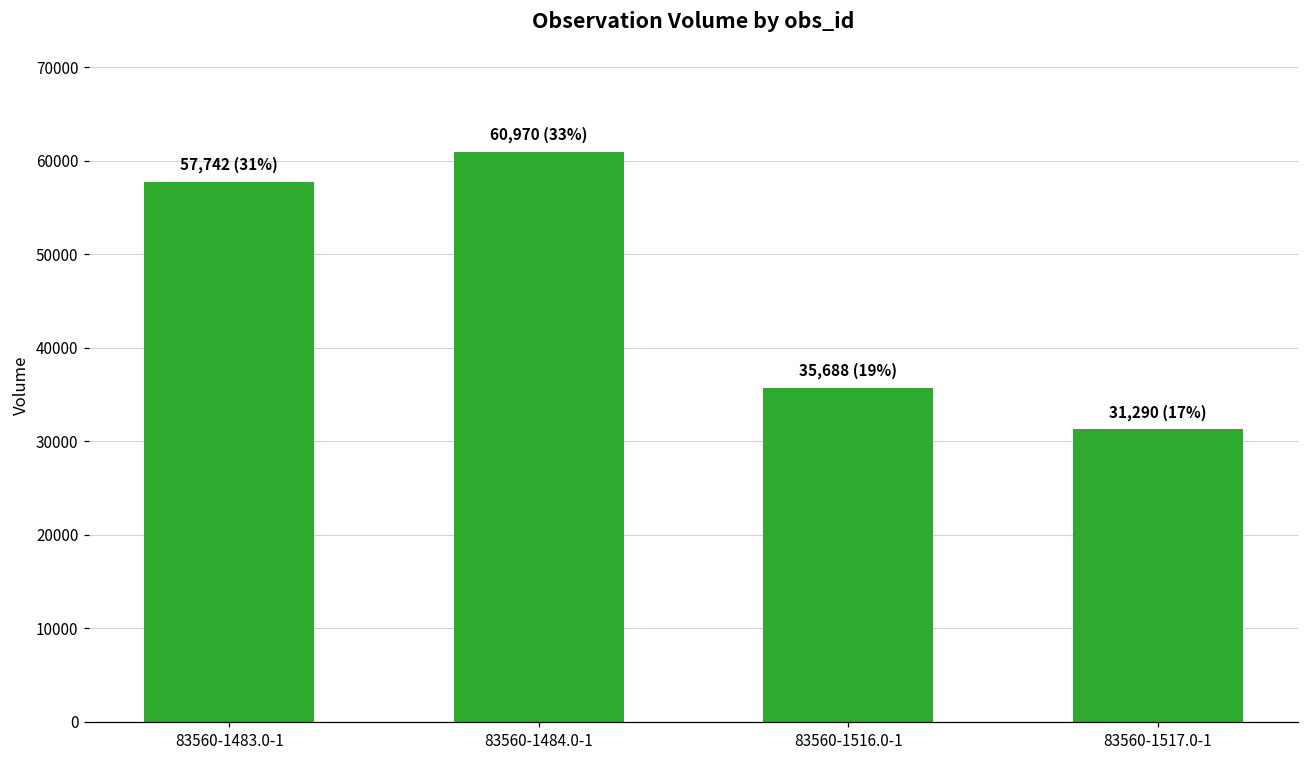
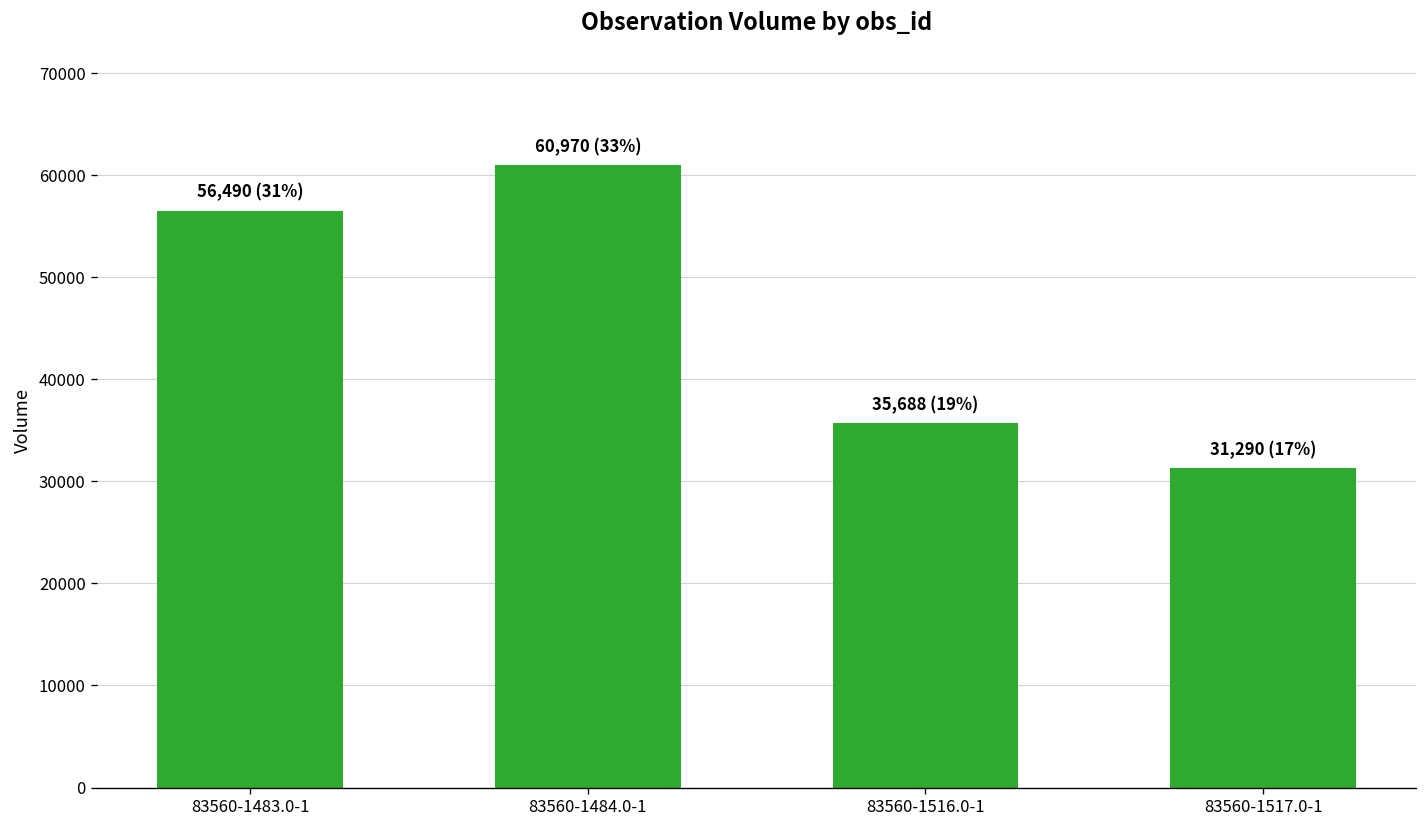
  {
-   "83560-1483.0-1": "57,742",
+   "83560-1483.0-1": "56,490",
    "83560-1484.0-1": "60,970",
    "83560-1516.0-1": "35,688",
    "83560-1517.0-1": "31,290"
  }
